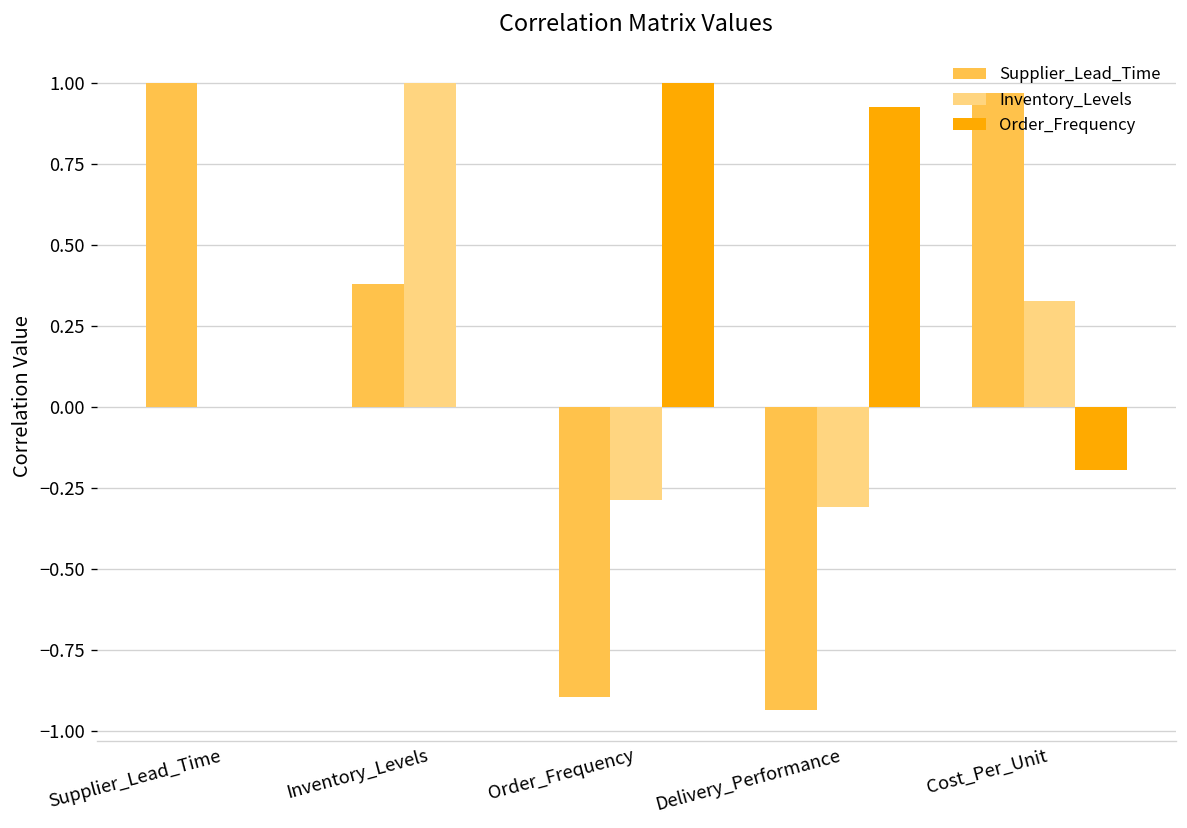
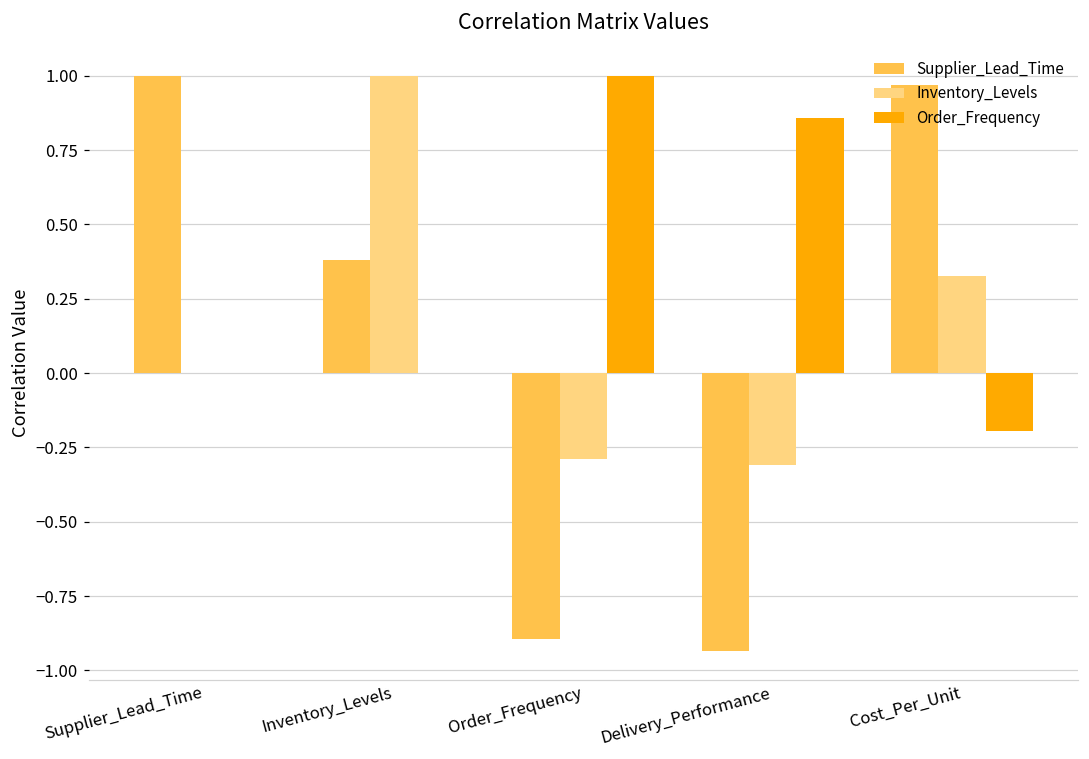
  {
    "Order_Frequency": {
      "Supplier_Lead_Time": 0.00,
      "Inventory_Levels": 0.00,
      "Order_Frequency": 1.00,
-     "Delivery_Performance": 0.93,
+     "Delivery_Performance": 0.86,
      "Cost_Per_Unit": -0.19
    }
  }
